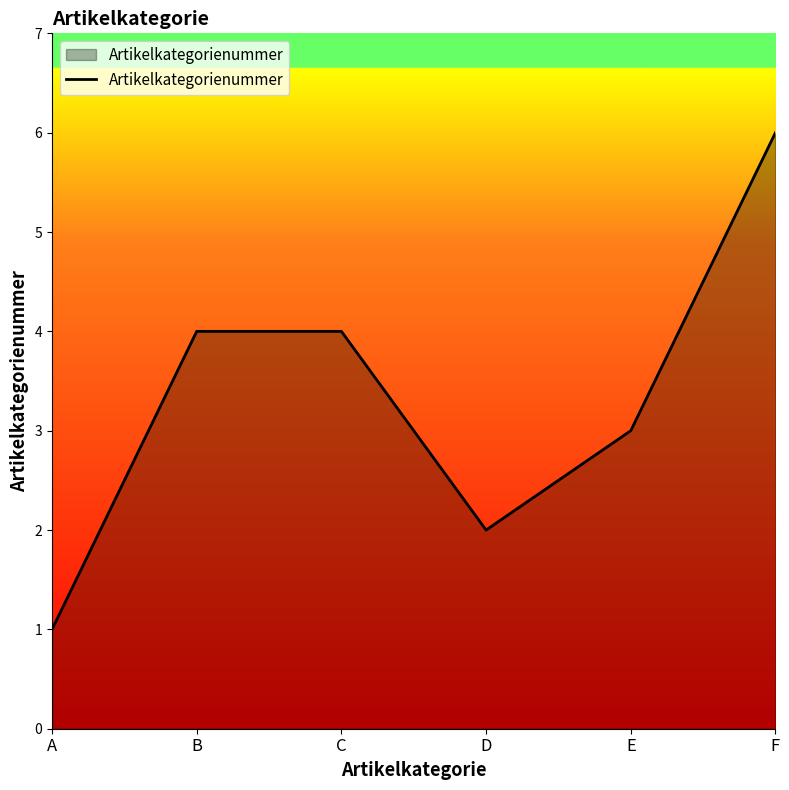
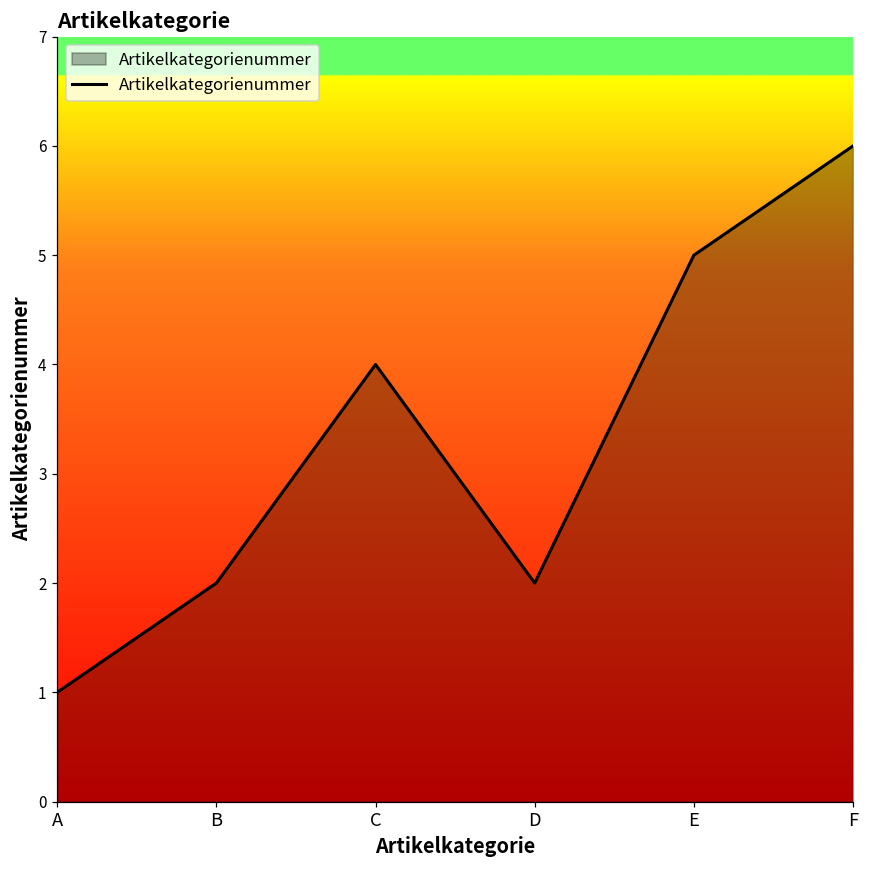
  {
    "A": 1,
-   "B": 4,
+   "B": 2,
    "C": 4,
    "D": 2,
-   "E": 3,
+   "E": 5,
    "F": 6
  }
